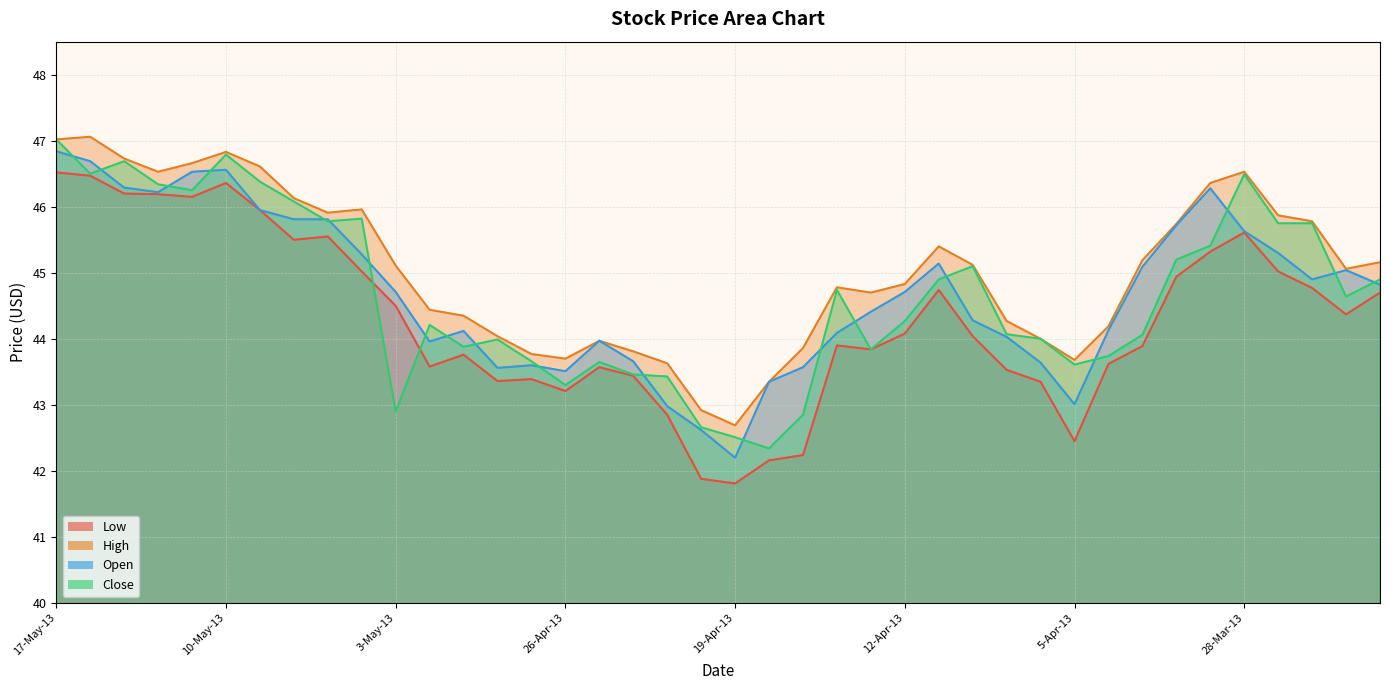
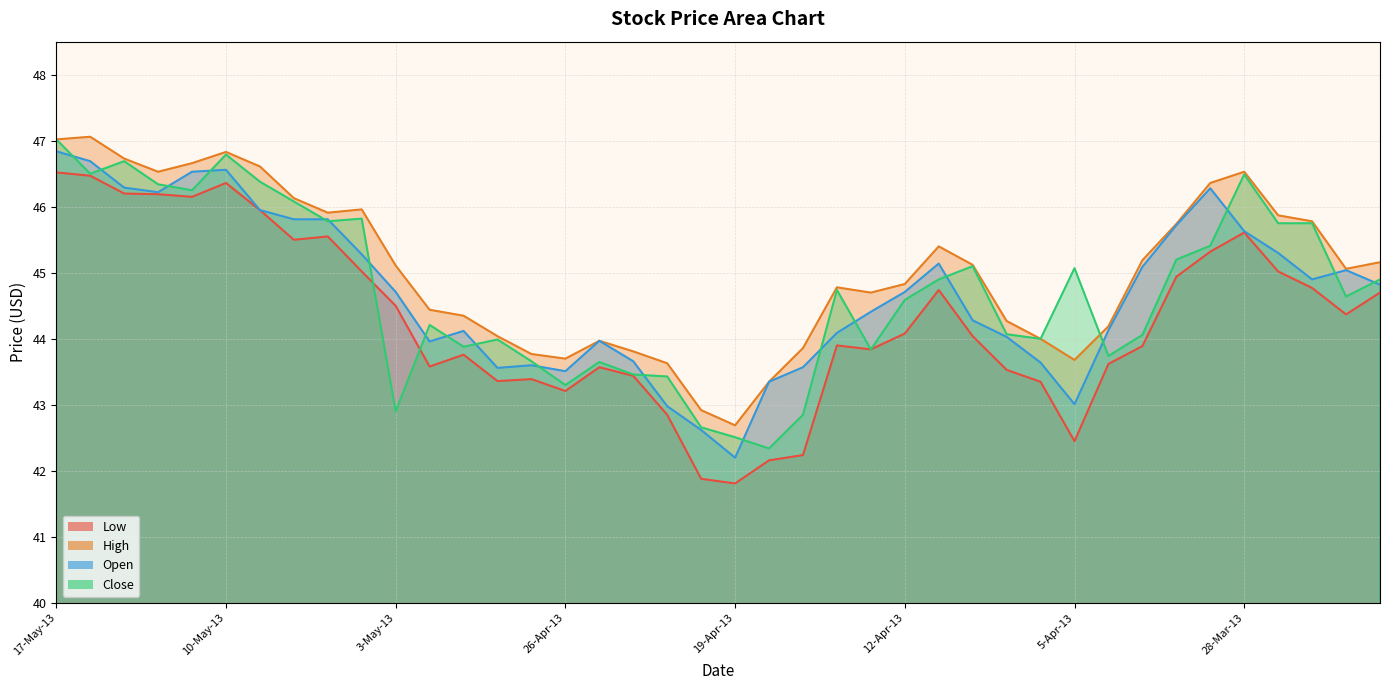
  {
    "Open": {
      "17-May-13": 46.8,
      "10-May-13": 46.6,
      "3-May-13": 44.7,
      "26-Apr-13": 43.5,
      "19-Apr-13": 42.2,
      "12-Apr-13": 44.7,
      "5-Apr-13": 43.0
    },
    "Close": {
      "10-May-13": 46.8,
      "3-May-13": 42.9,
      "26-Apr-13": 43.3,
      "19-Apr-13": 42.5,
-     "12-Apr-13": 44.3,
-     "5-Apr-13": 43.6,
+     "12-Apr-13": 44.6,
+     "5-Apr-13": 45.1,
      "28-Mar-13": 46.5
    }
  }
